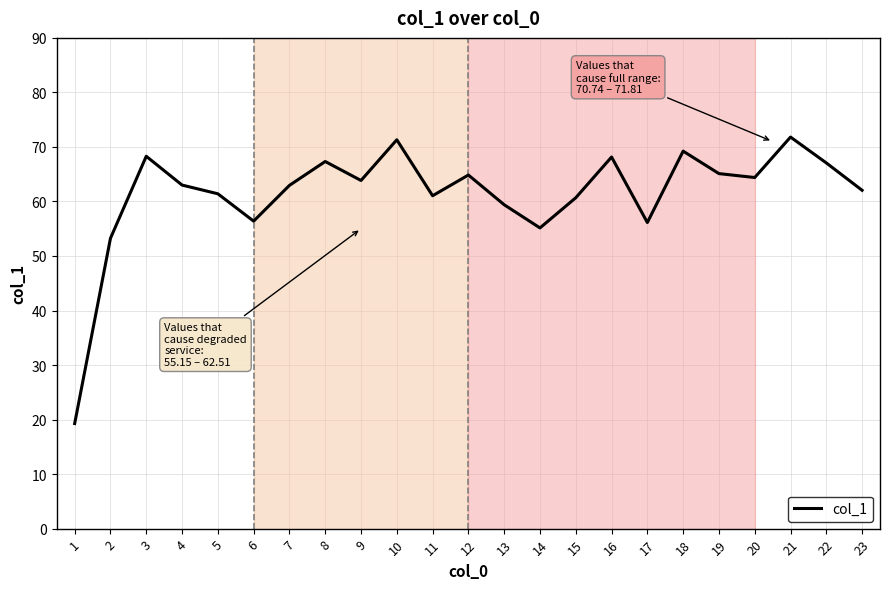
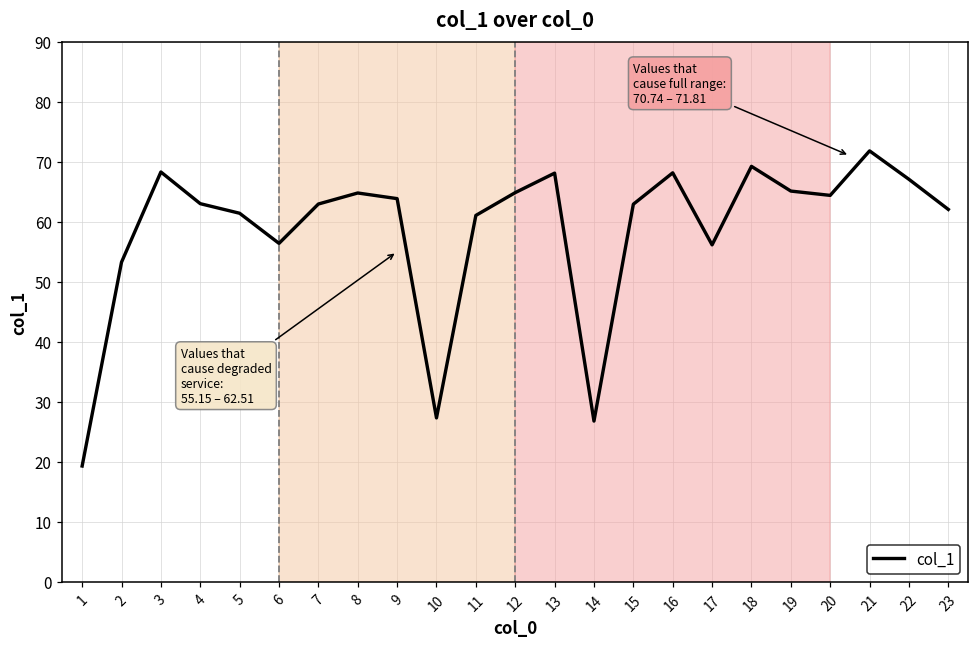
  {
    "1": 19,
    "2": 53,
    "3": 68,
    "4": 63,
    "5": 61,
    "7": 63,
-   "8": 67,
+   "8": 65,
    "9": 64,
-   "10": 71,
+   "10": 27,
    "11": 61,
    "12": 65,
-   "13": 59,
-   "14": 55,
-   "15": 61,
+   "13": 68,
+   "14": 27,
+   "15": 63,
    "16": 68,
    "17": 56,
    "19": 65,
    "20": 64,
    "21": 72,
    "22": 67,
    "23": 62
  }
